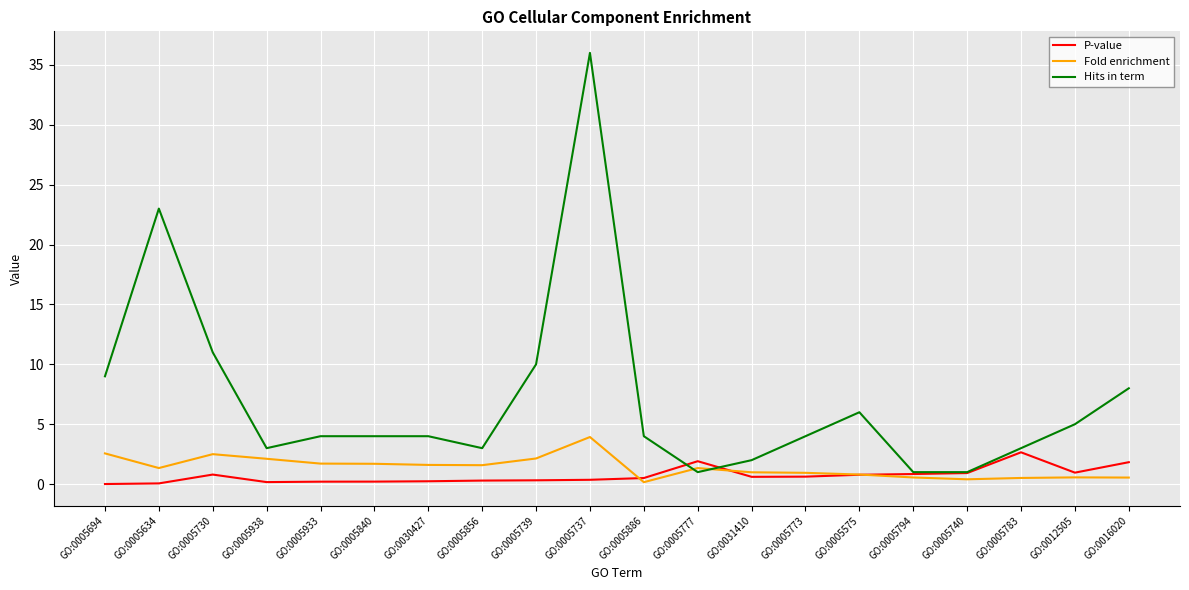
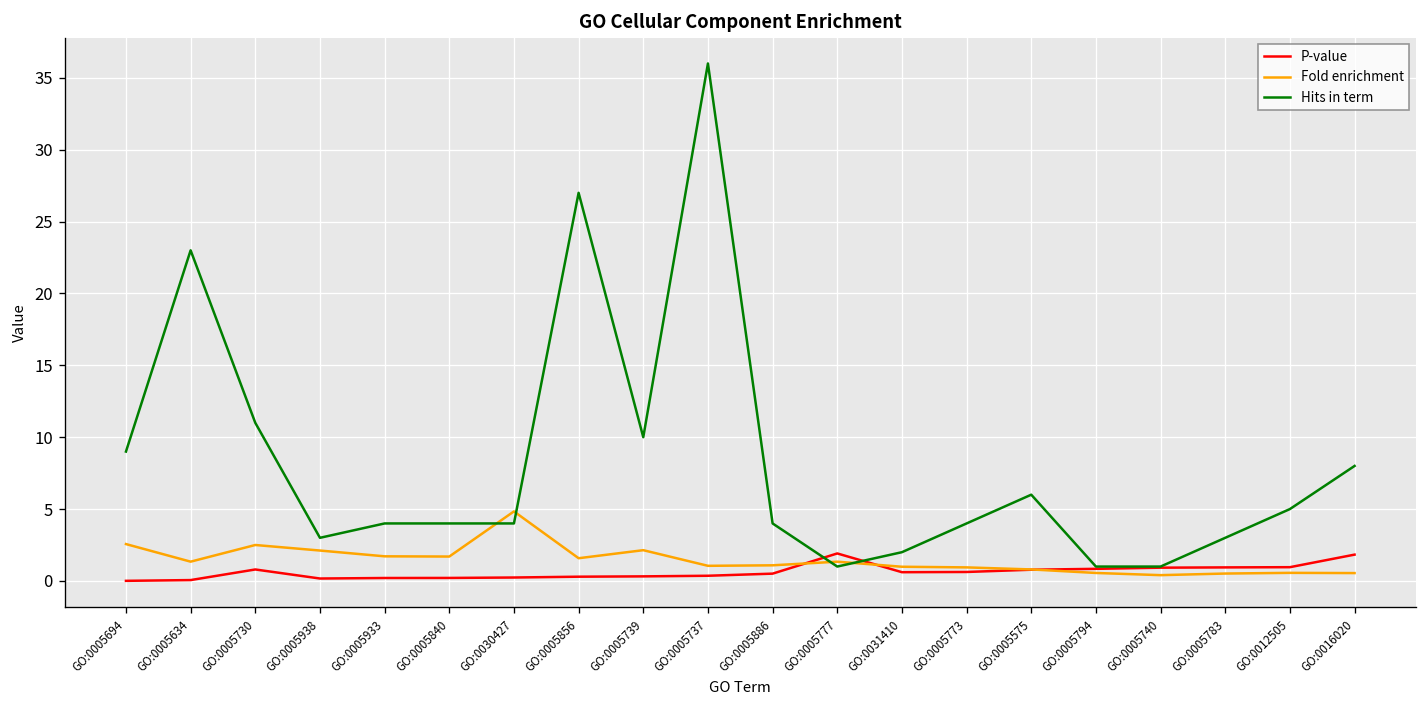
  {
    "P-value": {
      "GO:0005694": 0.0,
      "GO:0005634": 0.1,
      "GO:0005730": 0.8,
      "GO:0005938": 0.2,
      "GO:0005933": 0.2,
      "GO:0005840": 0.2,
      "GO:0030427": 0.2,
      "GO:0005856": 0.3,
      "GO:0005739": 0.3,
      "GO:0005737": 0.4,
      "GO:0005886": 0.5,
      "GO:0005777": 1.9,
      "GO:0031410": 0.6,
      "GO:0005773": 0.6,
-     "GO:0005783": 2.7,
+     "GO:0005783": 0.9,
      "GO:0012505": 1.0,
      "GO:0016020": 1.8
    },
    "Fold enrichment": {
      "GO:0005694": 2.6,
      "GO:0005634": 1.3,
      "GO:0005730": 2.5,
      "GO:0005938": 2.1,
      "GO:0005933": 1.7,
      "GO:0005840": 1.7,
-     "GO:0030427": 1.6,
+     "GO:0030427": 4.8,
      "GO:0005856": 1.6,
      "GO:0005739": 2.1,
-     "GO:0005737": 3.9,
-     "GO:0005886": 0.2,
+     "GO:0005737": 1.1,
+     "GO:0005886": 1.1,
      "GO:0005777": 1.3,
      "GO:0031410": 1.0,
      "GO:0005773": 0.9,
      "GO:0005794": 0.6,
      "GO:0005740": 0.4,
      "GO:0005783": 0.5,
      "GO:0012505": 0.6,
      "GO:0016020": 0.5
    },
    "Hits in term": {
      "GO:0005694": 9,
      "GO:0005634": 23,
      "GO:0005730": 11,
      "GO:0005938": 3,
      "GO:0005933": 4,
      "GO:0005840": 4,
      "GO:0030427": 4,
-     "GO:0005856": 3,
+     "GO:0005856": 27,
      "GO:0005739": 10,
      "GO:0005737": 36,
      "GO:0005886": 4,
      "GO:0005777": 1,
      "GO:0031410": 2,
      "GO:0005773": 4,
      "GO:0005575": 6,
      "GO:0005783": 3,
      "GO:0012505": 5,
      "GO:0016020": 8
    }
  }
